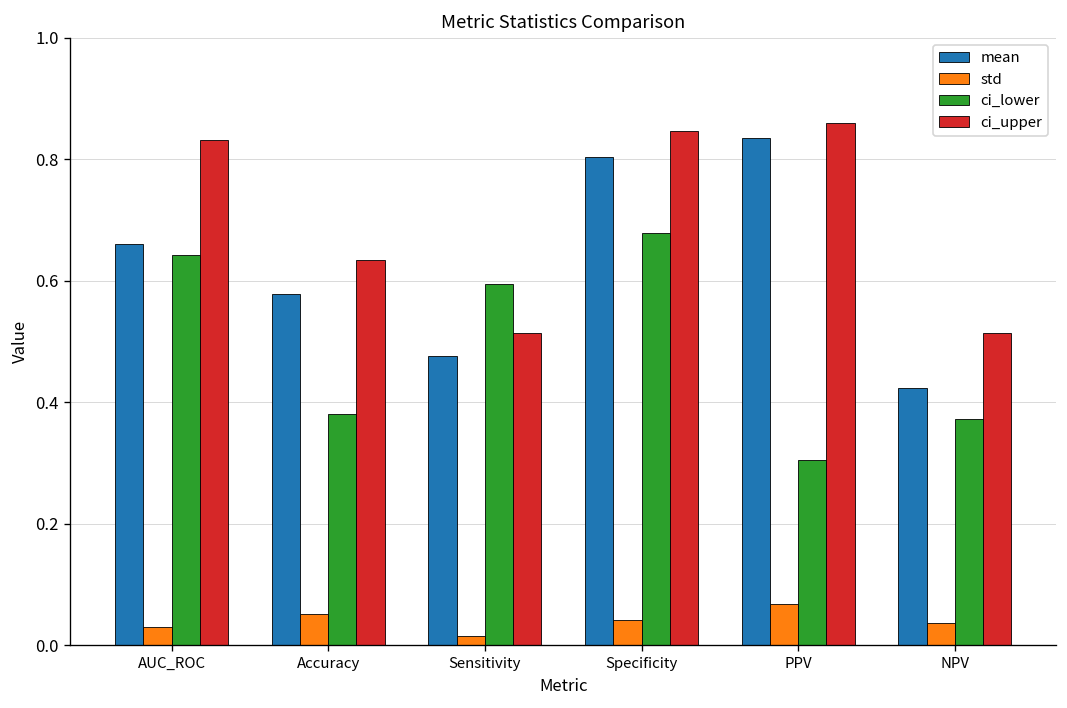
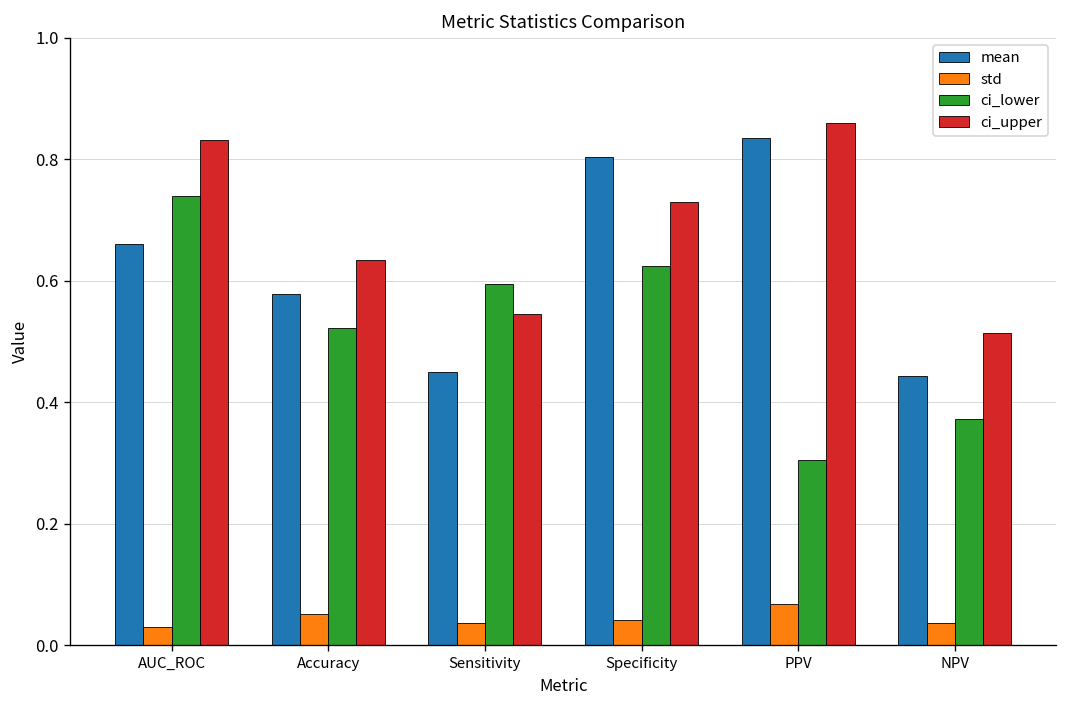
  {
    "mean": {
      "AUC_ROC": 0.66,
      "Accuracy": 0.58,
-     "Sensitivity": 0.48,
+     "Sensitivity": 0.45,
      "Specificity": 0.80,
      "PPV": 0.83,
-     "NPV": 0.42
+     "NPV": 0.44
    },
    "std": {
      "AUC_ROC": 0.03,
      "Accuracy": 0.05,
-     "Sensitivity": 0.02,
+     "Sensitivity": 0.04,
      "Specificity": 0.04,
      "PPV": 0.07,
      "NPV": 0.04
    },
    "ci_lower": {
-     "AUC_ROC": 0.64,
-     "Accuracy": 0.38,
+     "AUC_ROC": 0.74,
+     "Accuracy": 0.52,
      "Sensitivity": 0.60,
-     "Specificity": 0.68,
+     "Specificity": 0.62,
      "PPV": 0.31,
      "NPV": 0.37
    },
    "ci_upper": {
      "AUC_ROC": 0.83,
      "Accuracy": 0.63,
-     "Sensitivity": 0.51,
-     "Specificity": 0.85,
+     "Sensitivity": 0.55,
+     "Specificity": 0.73,
      "PPV": 0.86,
      "NPV": 0.51
    }
  }
